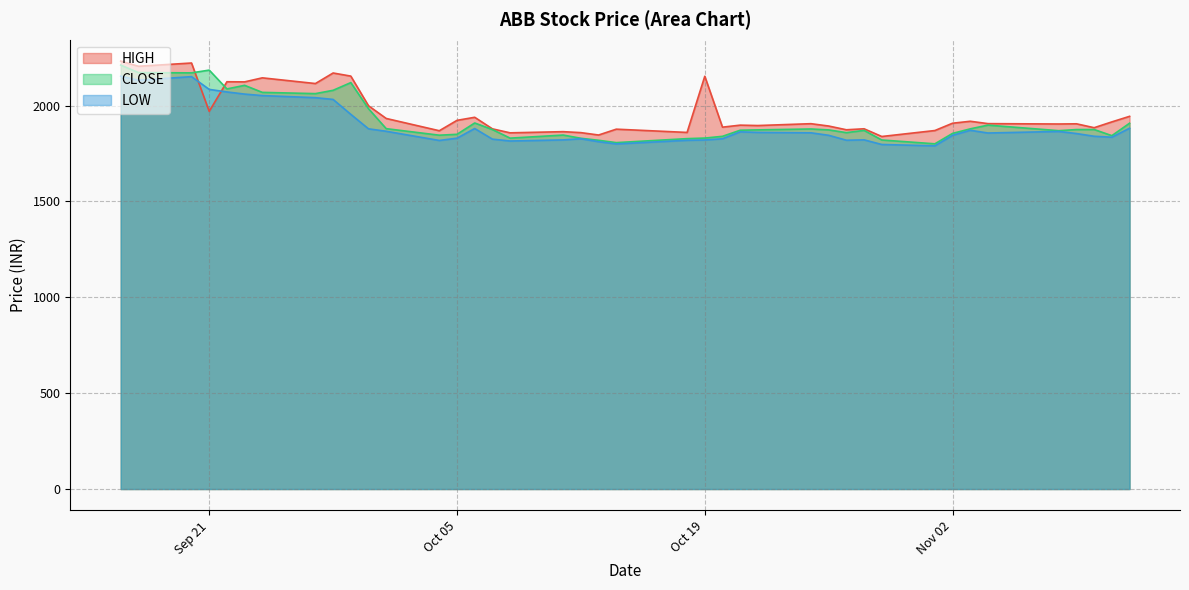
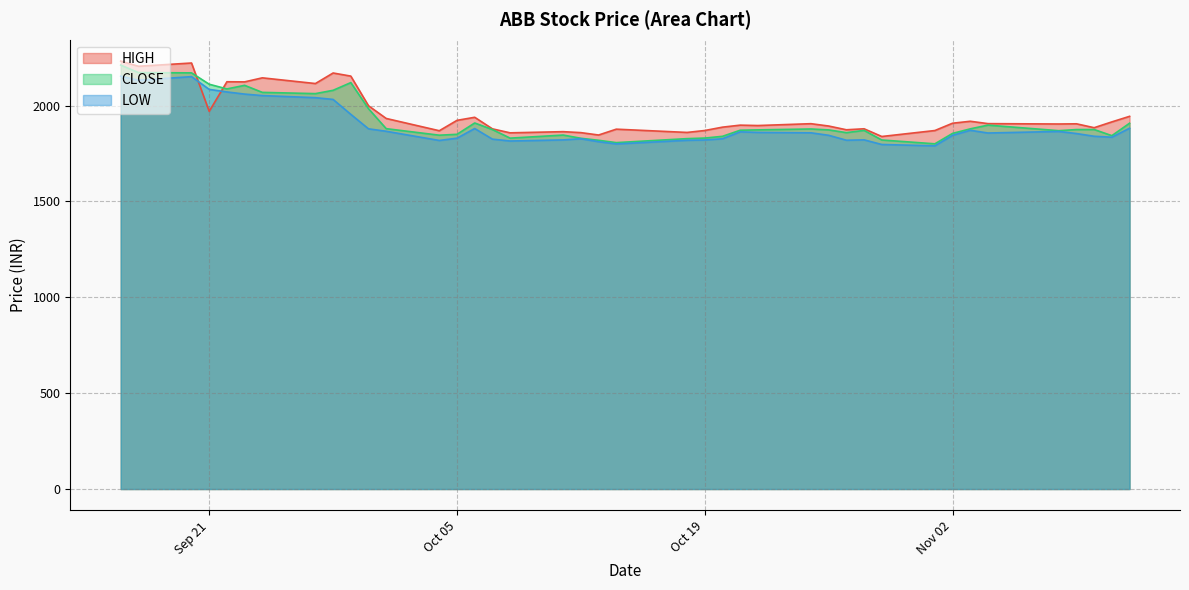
  {
    "HIGH": {
      "Sep 21": 1970,
      "Oct 05": 1920,
-     "Oct 19": 2150,
+     "Oct 19": 1870,
      "Nov 02": 1910
    },
    "CLOSE": {
-     "Sep 21": 2190,
+     "Sep 21": 2110,
      "Oct 05": 1850
    },
    "LOW": {
      "Sep 21": 2080,
      "Oct 05": 1830
    }
  }
